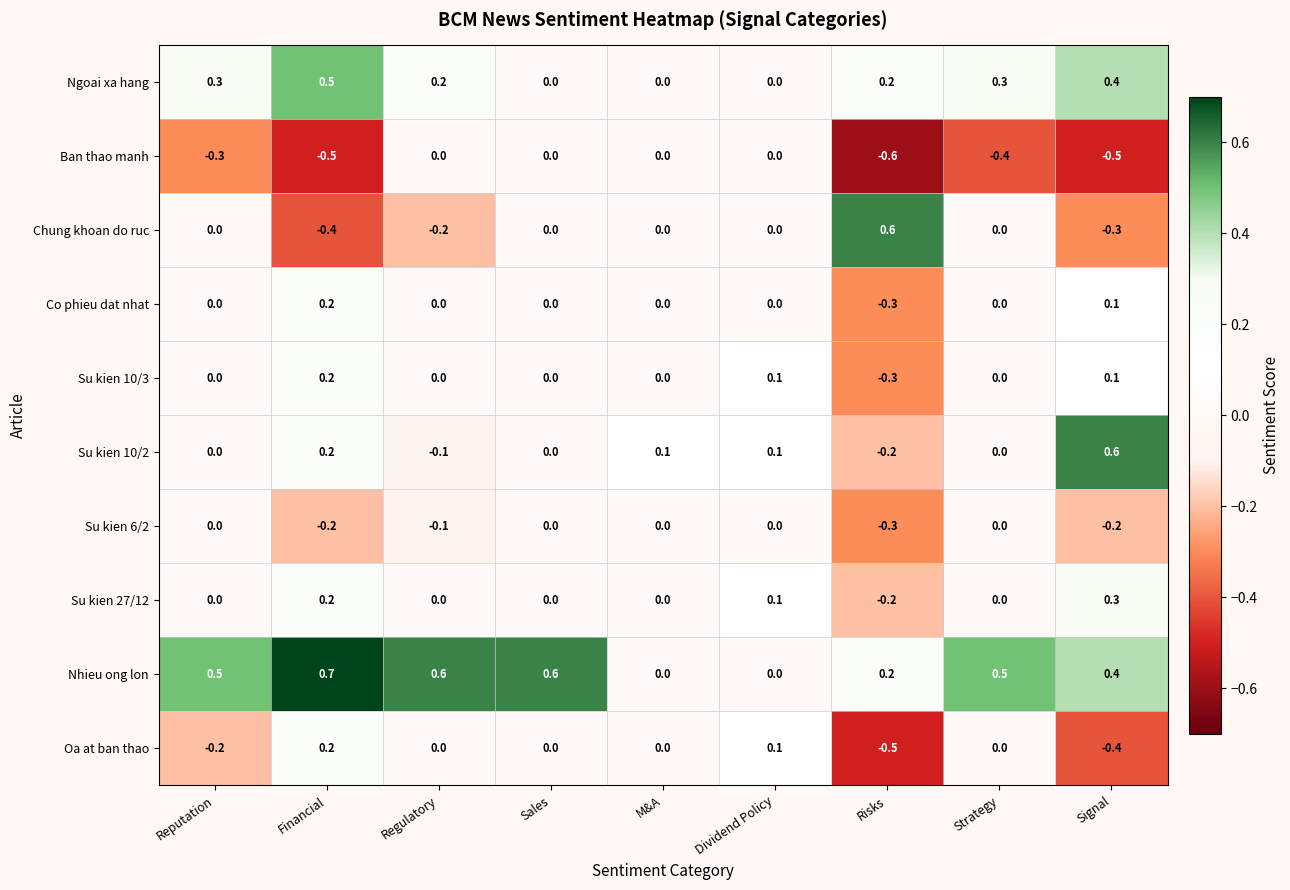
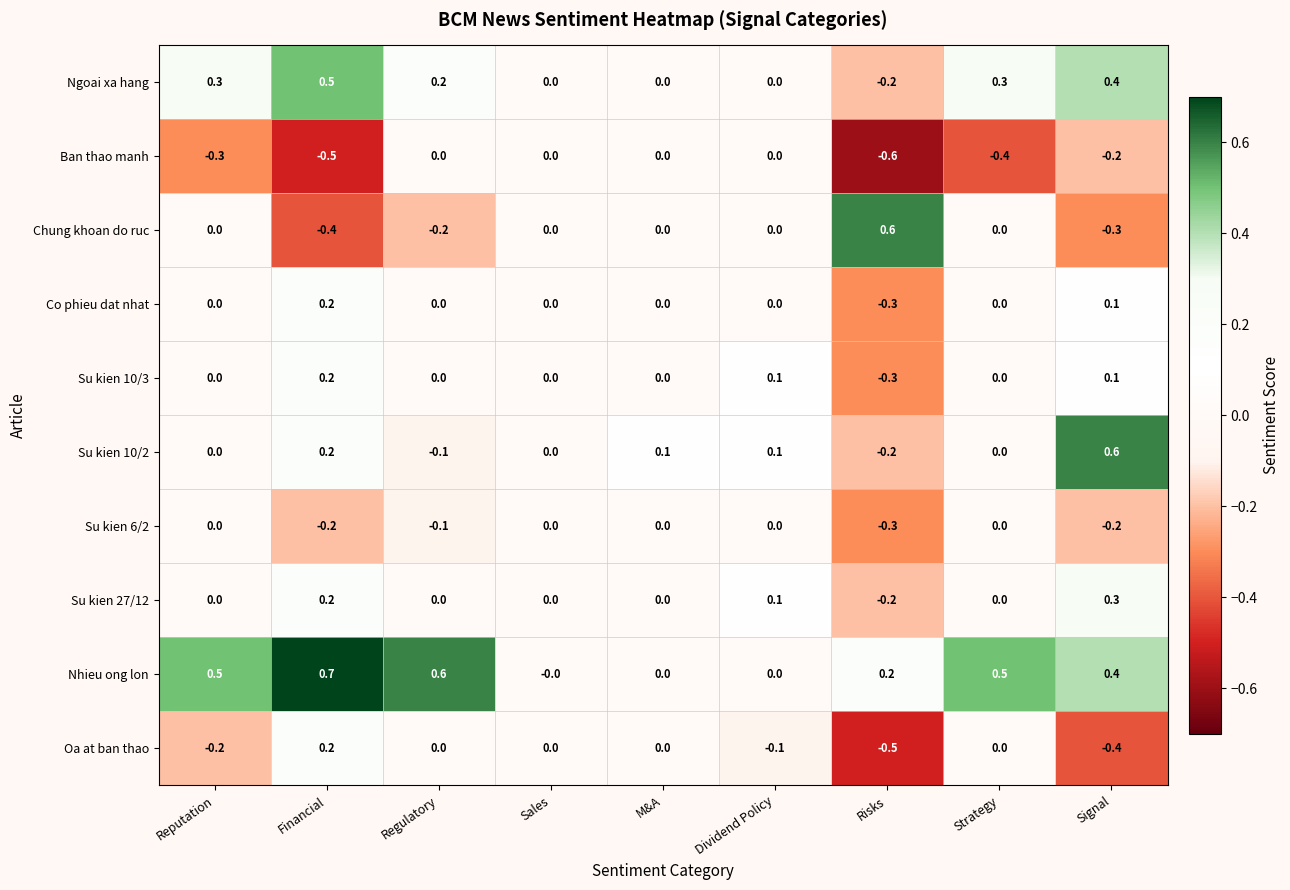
  {
    "Ngoai xa hang": {
      "Reputation": 0.3,
      "Financial": 0.5,
      "Regulatory": 0.2,
      "Sales": 0.0,
      "M&A": 0.0,
      "Dividend Policy": 0.0,
-     "Risks": 0.2,
+     "Risks": -0.2,
      "Strategy": 0.3,
      "Signal": 0.4
    },
    "Ban thao manh": {
      "Reputation": -0.3,
      "Financial": -0.5,
      "Regulatory": 0.0,
      "Sales": 0.0,
      "M&A": 0.0,
      "Dividend Policy": 0.0,
      "Risks": -0.6,
      "Strategy": -0.4,
-     "Signal": -0.5
+     "Signal": -0.2
    },
    "Chung khoan do ruc": {
      "Reputation": 0.0,
      "Financial": -0.4,
      "Regulatory": -0.2,
      "Sales": 0.0,
      "M&A": 0.0,
      "Dividend Policy": 0.0,
      "Risks": 0.6,
      "Strategy": 0.0,
      "Signal": -0.3
    },
    "Co phieu dat nhat": {
      "Reputation": 0.0,
      "Financial": 0.2,
      "Regulatory": 0.0,
      "Sales": 0.0,
      "M&A": 0.0,
      "Dividend Policy": 0.0,
      "Risks": -0.3,
      "Strategy": 0.0,
      "Signal": 0.1
    },
    "Su kien 10/3": {
      "Reputation": 0.0,
      "Financial": 0.2,
      "Regulatory": 0.0,
      "Sales": 0.0,
      "M&A": 0.0,
      "Dividend Policy": 0.1,
      "Risks": -0.3,
      "Strategy": 0.0,
      "Signal": 0.1
    },
    "Su kien 10/2": {
      "Reputation": 0.0,
      "Financial": 0.2,
      "Regulatory": -0.1,
      "Sales": 0.0,
      "M&A": 0.1,
      "Dividend Policy": 0.1,
      "Risks": -0.2,
      "Strategy": 0.0,
      "Signal": 0.6
    },
    "Su kien 6/2": {
      "Reputation": 0.0,
      "Financial": -0.2,
      "Regulatory": -0.1,
      "Sales": 0.0,
      "M&A": 0.0,
      "Dividend Policy": 0.0,
      "Risks": -0.3,
      "Strategy": 0.0,
      "Signal": -0.2
    },
    "Su kien 27/12": {
      "Reputation": 0.0,
      "Financial": 0.2,
      "Regulatory": 0.0,
      "Sales": 0.0,
      "M&A": 0.0,
      "Dividend Policy": 0.1,
      "Risks": -0.2,
      "Strategy": 0.0,
      "Signal": 0.3
    },
    "Nhieu ong lon": {
      "Reputation": 0.5,
      "Financial": 0.7,
      "Regulatory": 0.6,
-     "Sales": 0.6,
+     "Sales": -0.0,
      "M&A": 0.0,
      "Dividend Policy": 0.0,
      "Risks": 0.2,
      "Strategy": 0.5,
      "Signal": 0.4
    },
    "Oa at ban thao": {
      "Reputation": -0.2,
      "Financial": 0.2,
      "Regulatory": 0.0,
      "Sales": 0.0,
      "M&A": 0.0,
-     "Dividend Policy": 0.1,
+     "Dividend Policy": -0.1,
      "Risks": -0.5,
      "Strategy": 0.0,
      "Signal": -0.4
    }
  }
